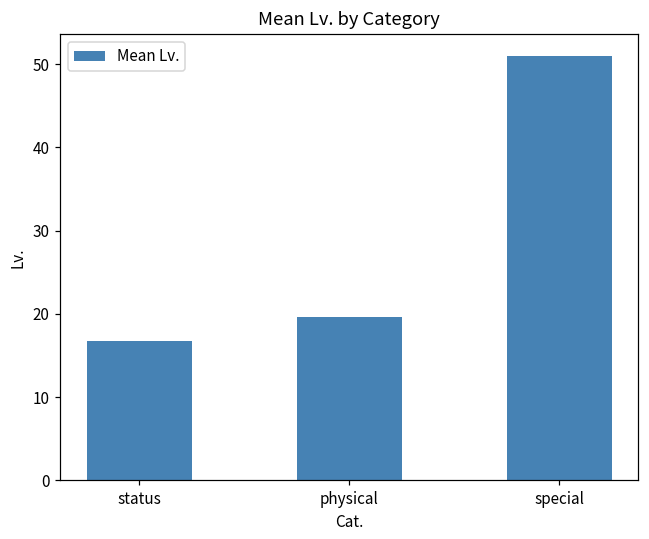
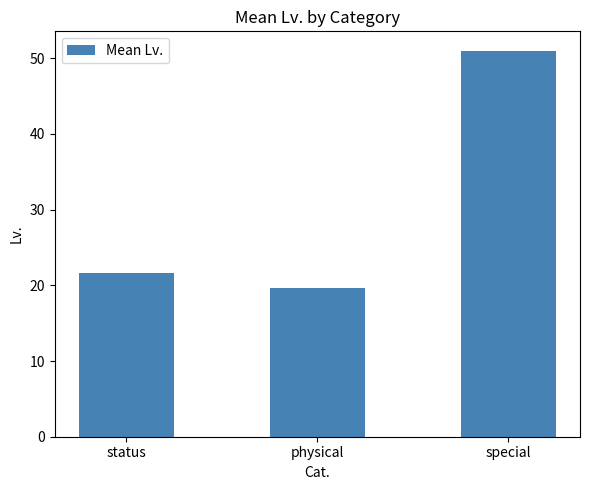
  {
-   "status": 17,
+   "status": 22,
    "physical": 20,
    "special": 51
  }
